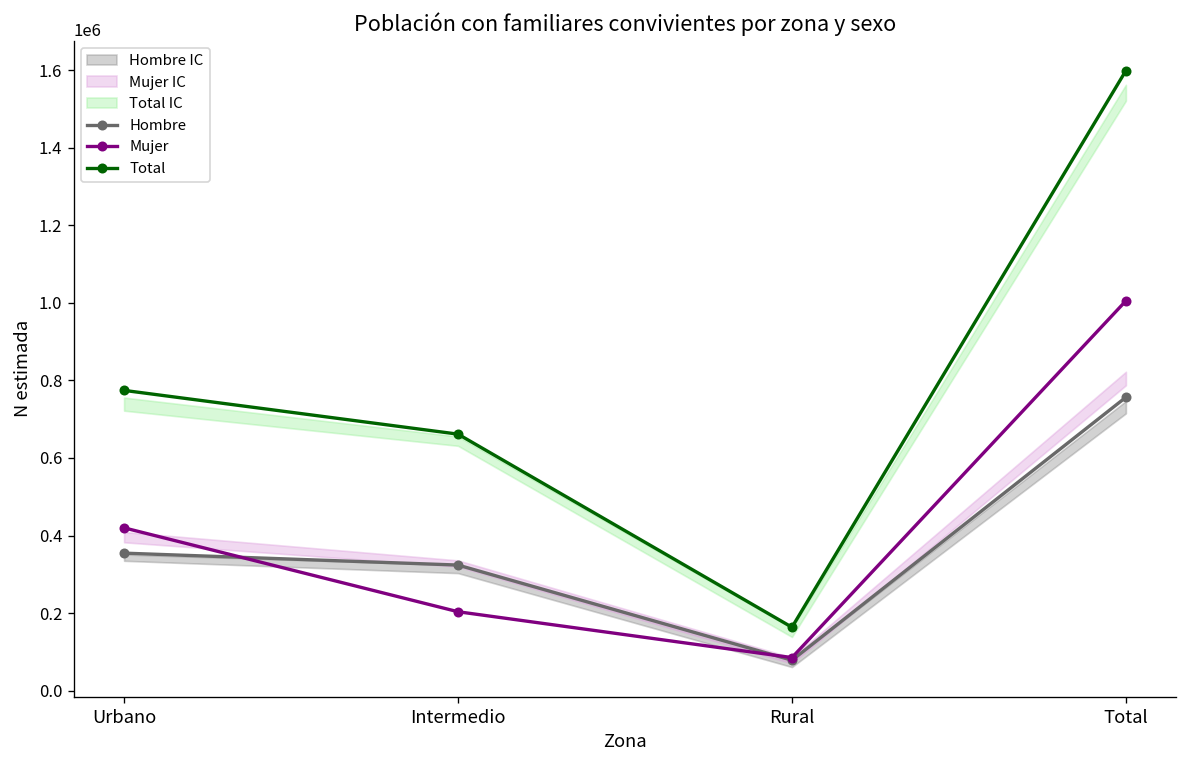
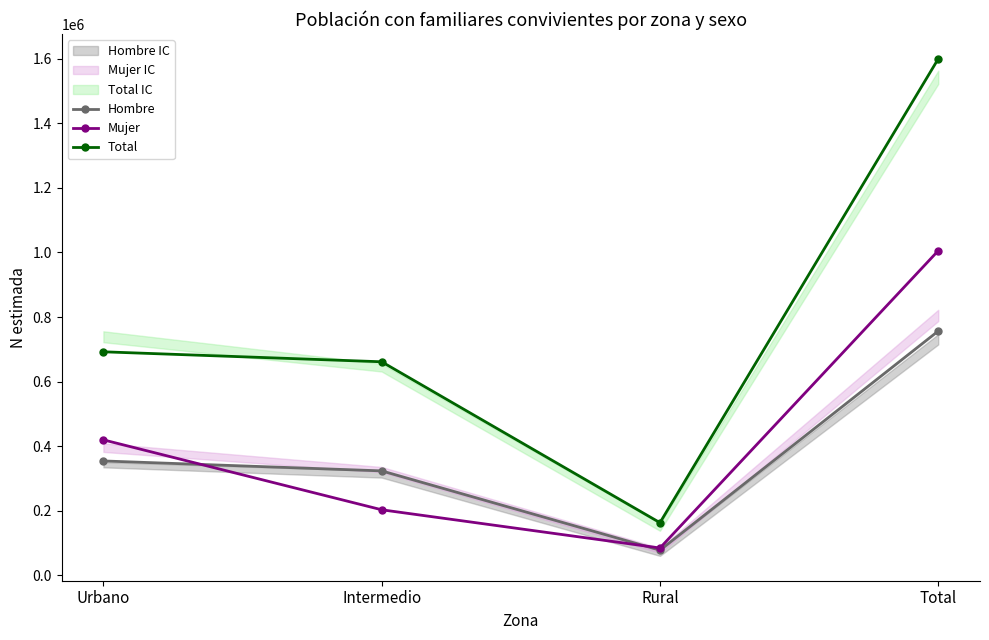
  {
    "Mujer": {
      "Urbano": 420000,
      "Intermedio": 200000,
      "Total": 1010000
    },
    "Total": {
-     "Urbano": 770000,
+     "Urbano": 690000,
      "Total": 1600000
    }
  }
